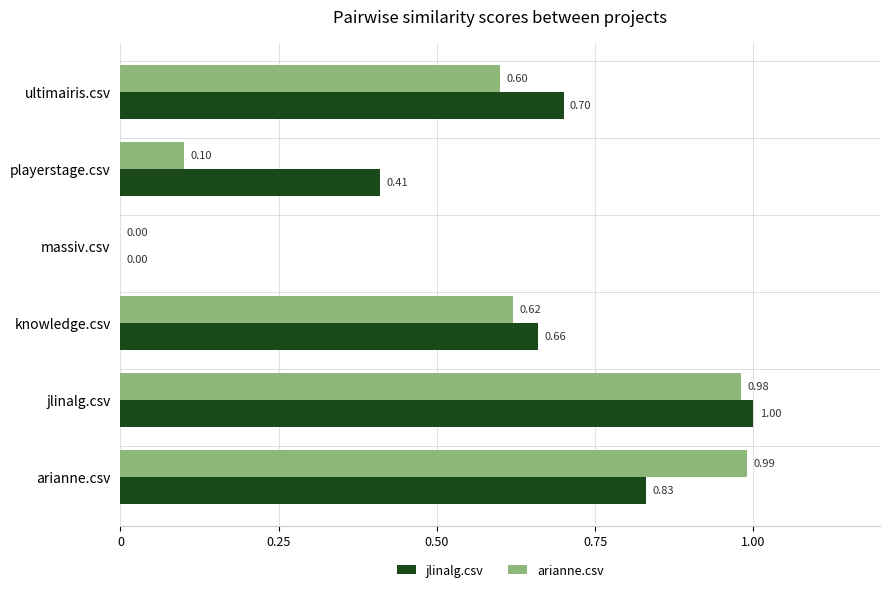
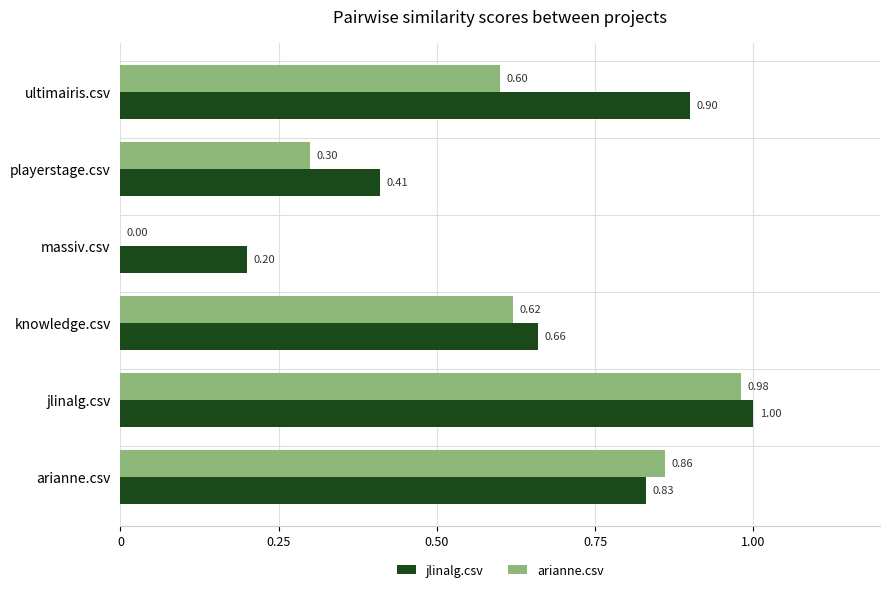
  {
    "jlinalg.csv": {
-     "ultimairis.csv": 0.70,
+     "ultimairis.csv": 0.90,
      "playerstage.csv": 0.41,
-     "massiv.csv": 0.00,
+     "massiv.csv": 0.20,
      "knowledge.csv": 0.66,
      "jlinalg.csv": 1.00,
      "arianne.csv": 0.83
    },
    "arianne.csv": {
      "ultimairis.csv": 0.60,
-     "playerstage.csv": 0.10,
+     "playerstage.csv": 0.30,
      "massiv.csv": 0.00,
      "knowledge.csv": 0.62,
      "jlinalg.csv": 0.98,
-     "arianne.csv": 0.99
+     "arianne.csv": 0.86
    }
  }
